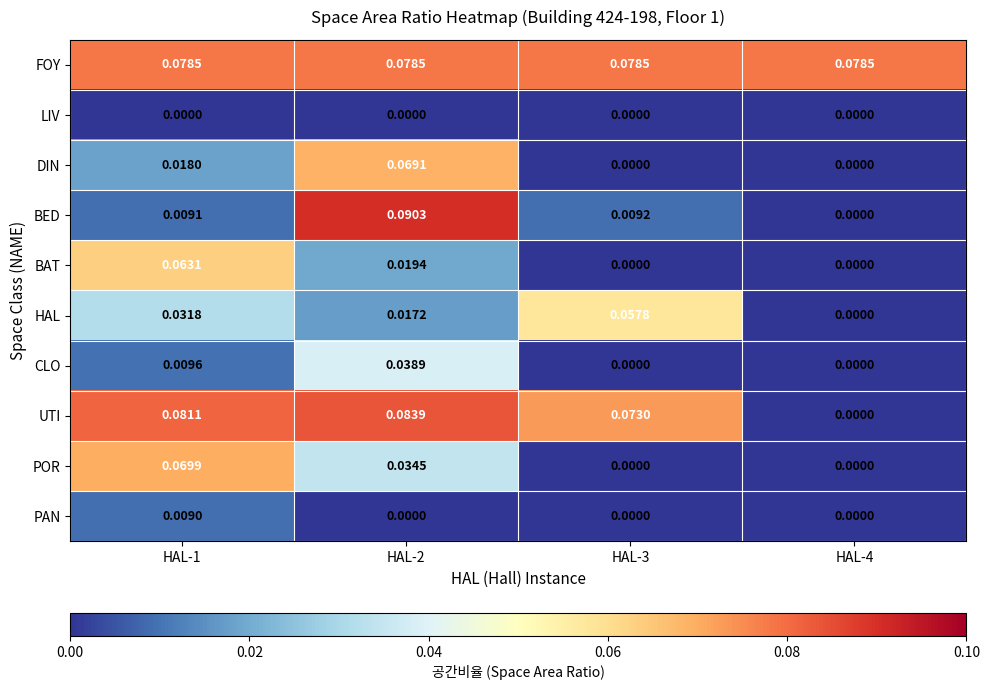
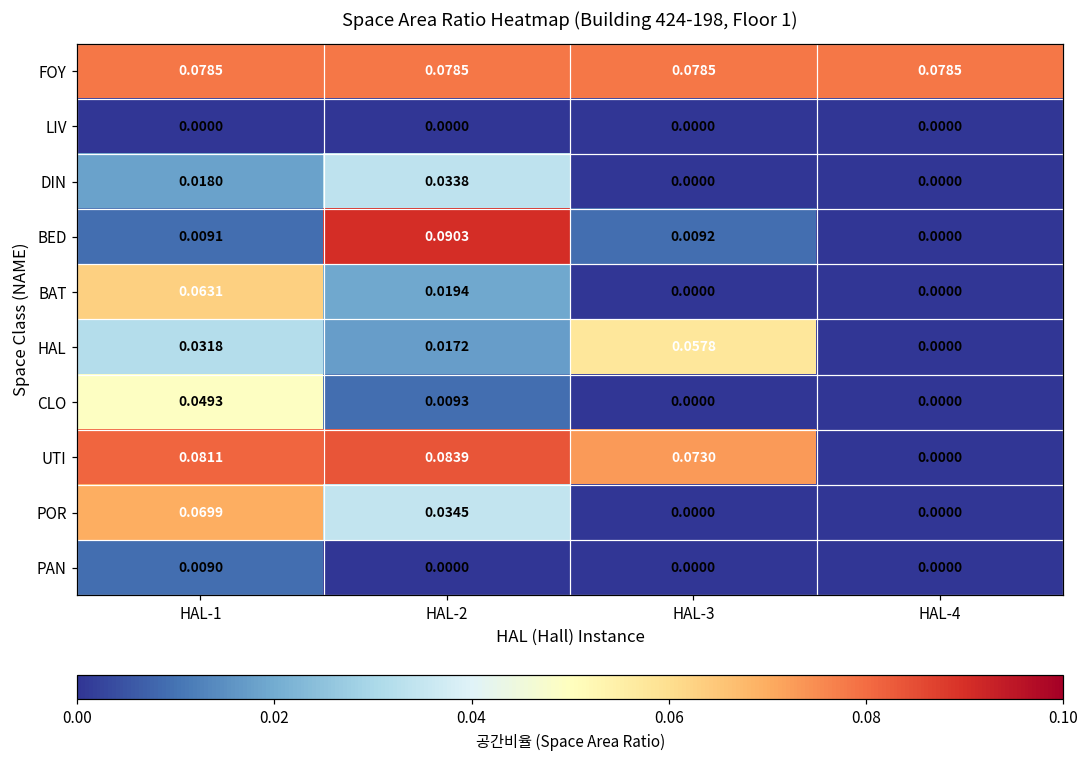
  {
    "FOY": {
      "HAL-1": 0.0785,
      "HAL-2": 0.0785,
      "HAL-3": 0.0785,
      "HAL-4": 0.0785
    },
    "LIV": {
      "HAL-1": 0.0000,
      "HAL-2": 0.0000,
      "HAL-3": 0.0000,
      "HAL-4": 0.0000
    },
    "DIN": {
      "HAL-1": 0.0180,
-     "HAL-2": 0.0691,
+     "HAL-2": 0.0338,
      "HAL-3": 0.0000,
      "HAL-4": 0.0000
    },
    "BED": {
      "HAL-1": 0.0091,
      "HAL-2": 0.0903,
      "HAL-3": 0.0092,
      "HAL-4": 0.0000
    },
    "BAT": {
      "HAL-1": 0.0631,
      "HAL-2": 0.0194,
      "HAL-3": 0.0000,
      "HAL-4": 0.0000
    },
    "HAL": {
      "HAL-1": 0.0318,
      "HAL-2": 0.0172,
      "HAL-3": 0.0578,
      "HAL-4": 0.0000
    },
    "CLO": {
-     "HAL-1": 0.0096,
-     "HAL-2": 0.0389,
+     "HAL-1": 0.0493,
+     "HAL-2": 0.0093,
      "HAL-3": 0.0000,
      "HAL-4": 0.0000
    },
    "UTI": {
      "HAL-1": 0.0811,
      "HAL-2": 0.0839,
      "HAL-3": 0.0730,
      "HAL-4": 0.0000
    },
    "POR": {
      "HAL-1": 0.0699,
      "HAL-2": 0.0345,
      "HAL-3": 0.0000,
      "HAL-4": 0.0000
    },
    "PAN": {
      "HAL-1": 0.0090,
      "HAL-2": 0.0000,
      "HAL-3": 0.0000,
      "HAL-4": 0.0000
    }
  }
